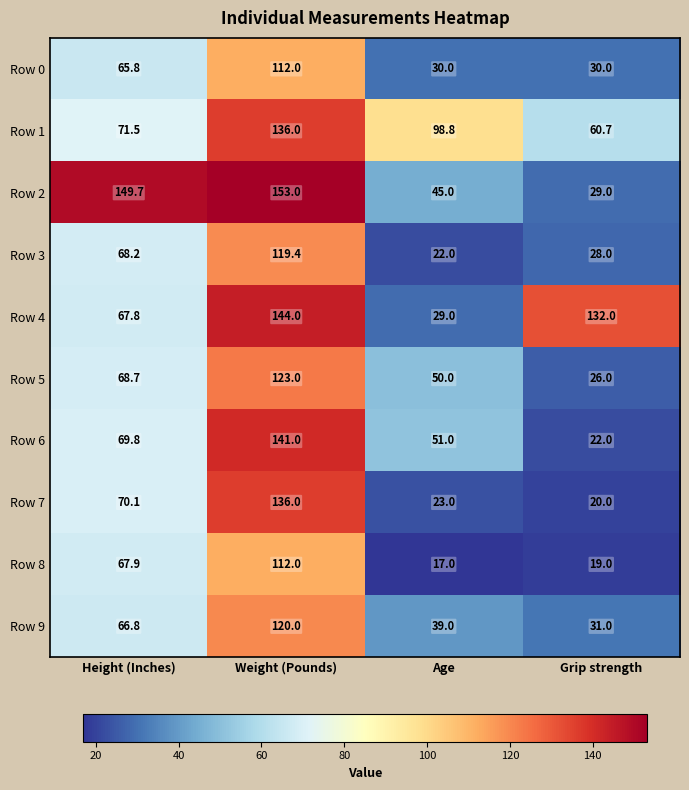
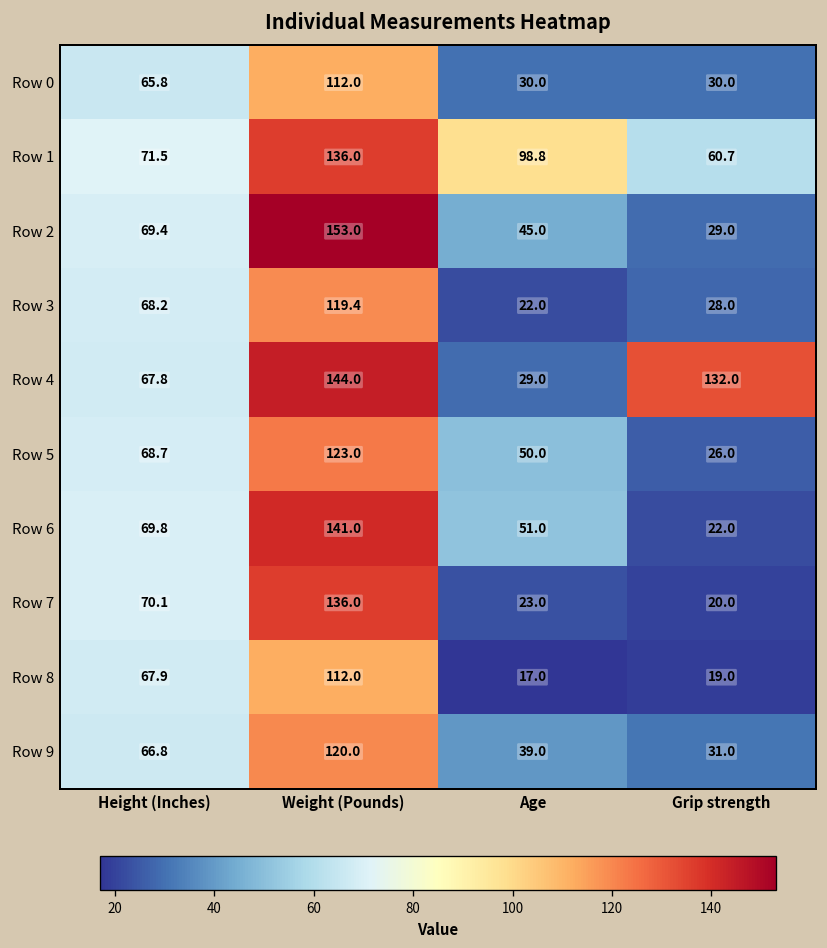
  {
    "Row 2": {
-     "Height (Inches)": 149.7
+     "Height (Inches)": 69.4
    }
  }
